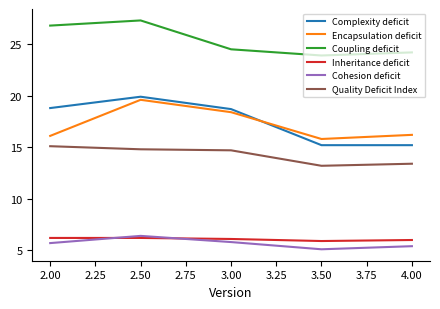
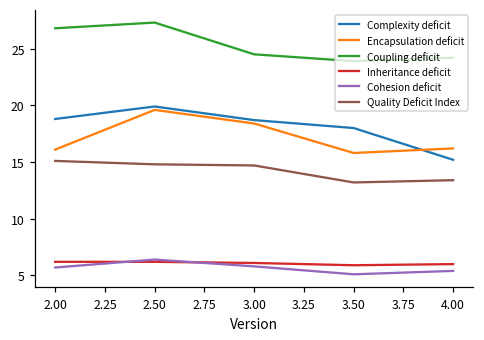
  {
    "Complexity deficit": {
      "2.00": 18.8,
      "2.50": 19.9,
      "3.00": 18.7,
-     "3.50": 15.2,
+     "3.50": 18.0,
      "4.00": 15.2
    },
    "Encapsulation deficit": {
      "2.00": 16.1,
      "2.50": 19.6,
      "3.00": 18.4,
      "3.50": 15.8,
      "4.00": 16.2
    },
    "Coupling deficit": {
      "2.00": 26.8,
      "2.50": 27.3,
      "3.00": 24.5
    },
    "Inheritance deficit": {
      "2.00": 6.2,
      "3.00": 6.1,
      "3.50": 5.9,
      "4.00": 6.0
    },
    "Cohesion deficit": {
      "2.00": 5.7,
      "3.00": 5.8,
      "3.50": 5.1,
      "4.00": 5.4
    },
    "Quality Deficit Index": {
      "2.00": 15.1,
      "2.50": 14.8,
      "3.00": 14.7,
      "3.50": 13.2,
      "4.00": 13.4
    }
  }
